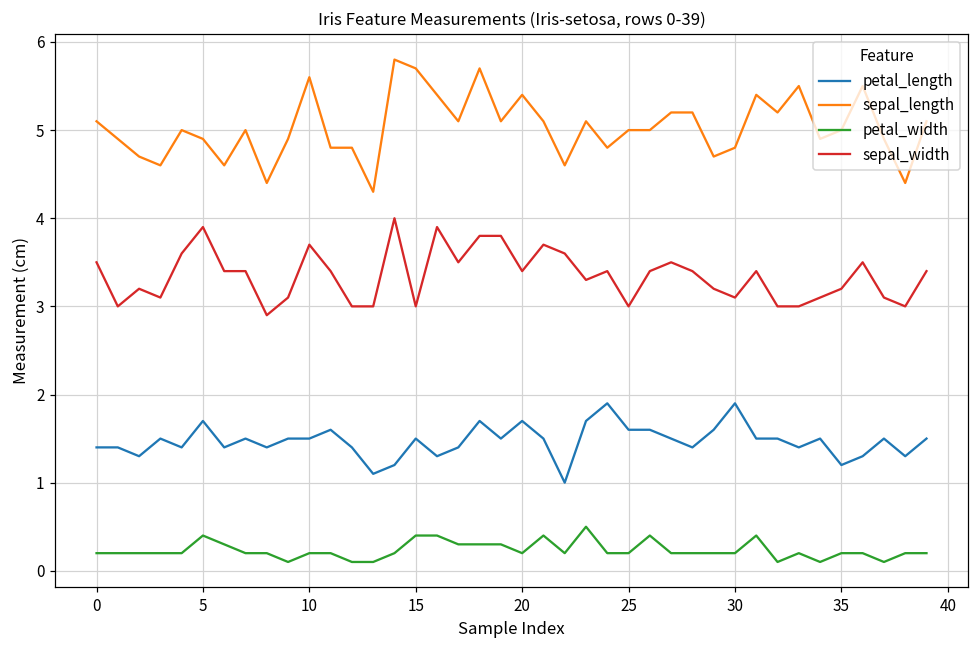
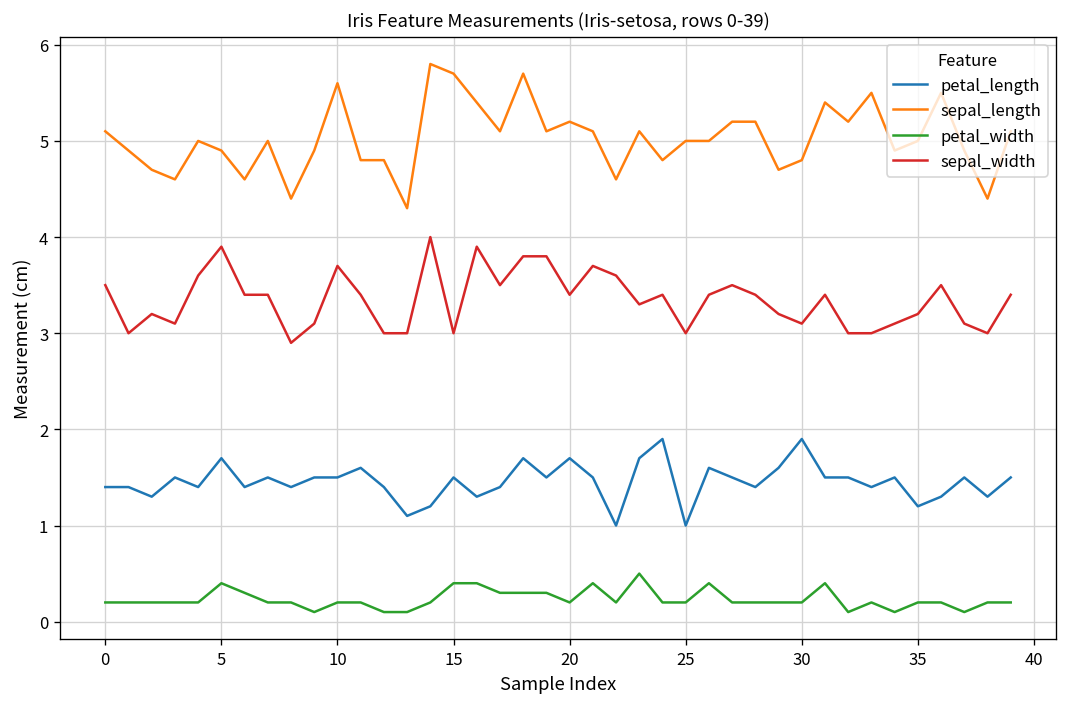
  {
    "petal_length": {
      "0": 1.4,
      "5": 1.7,
      "10": 1.5,
      "15": 1.5,
      "20": 1.7,
-     "25": 1.6,
+     "25": 1.0,
      "30": 1.9,
      "35": 1.2
    },
    "sepal_length": {
      "0": 5.1,
      "5": 4.9,
      "10": 5.6,
      "15": 5.7,
-     "20": 5.4,
+     "20": 5.2,
      "25": 5.0,
      "30": 4.8
    },
    "petal_width": {
      "0": 0.2,
      "5": 0.4,
      "10": 0.2,
      "15": 0.4,
      "20": 0.2,
      "25": 0.2,
      "30": 0.2,
      "35": 0.2
    },
    "sepal_width": {
      "0": 3.5,
      "5": 3.9,
      "10": 3.7,
      "15": 3.0,
      "20": 3.4,
      "25": 3.0,
      "30": 3.1,
      "35": 3.2
    }
  }
